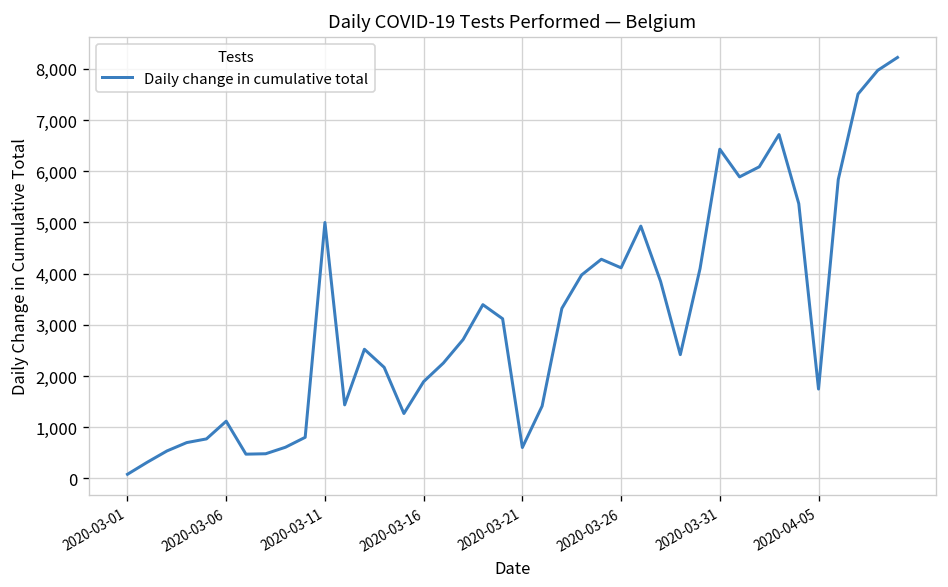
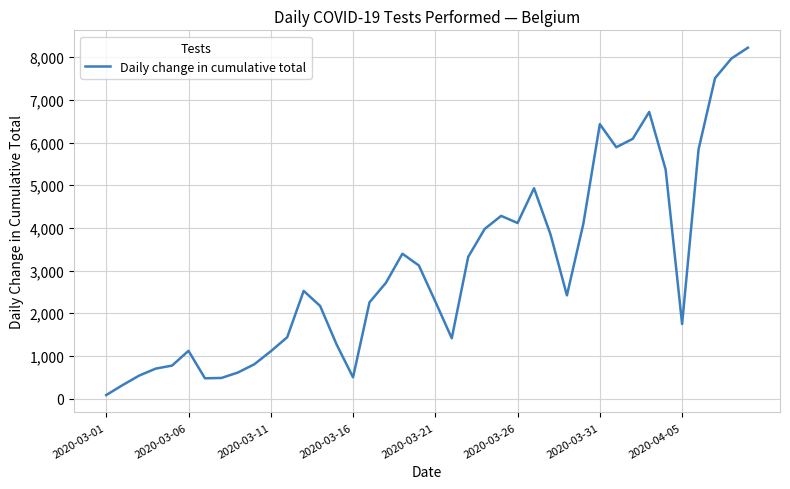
  {
    "2020-03-01": "100",
    "2020-03-06": "1,100",
-   "2020-03-11": "5,000",
-   "2020-03-16": "1,900",
-   "2020-03-21": "600",
+   "2020-03-11": "1,100",
+   "2020-03-16": "500",
+   "2020-03-21": "2,300",
    "2020-03-26": "4,100",
    "2020-03-31": "6,400",
    "2020-04-05": "1,700"
  }
